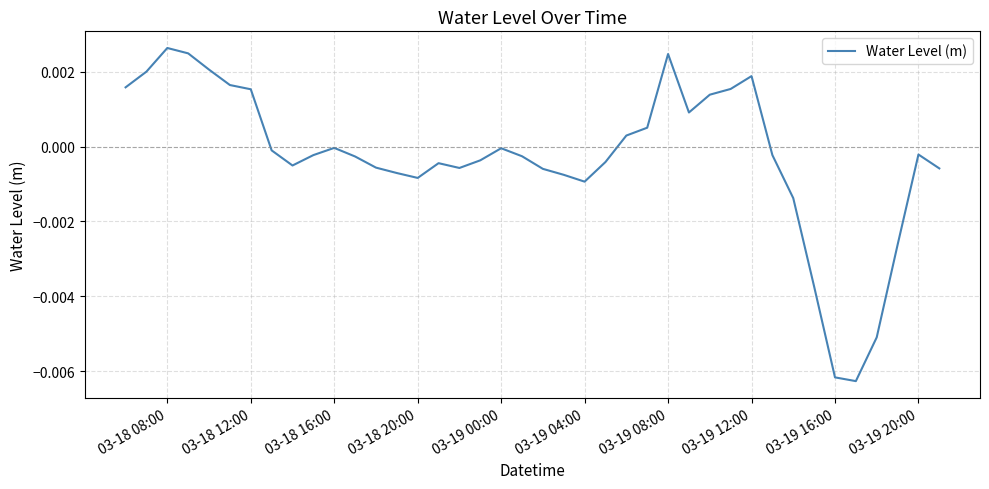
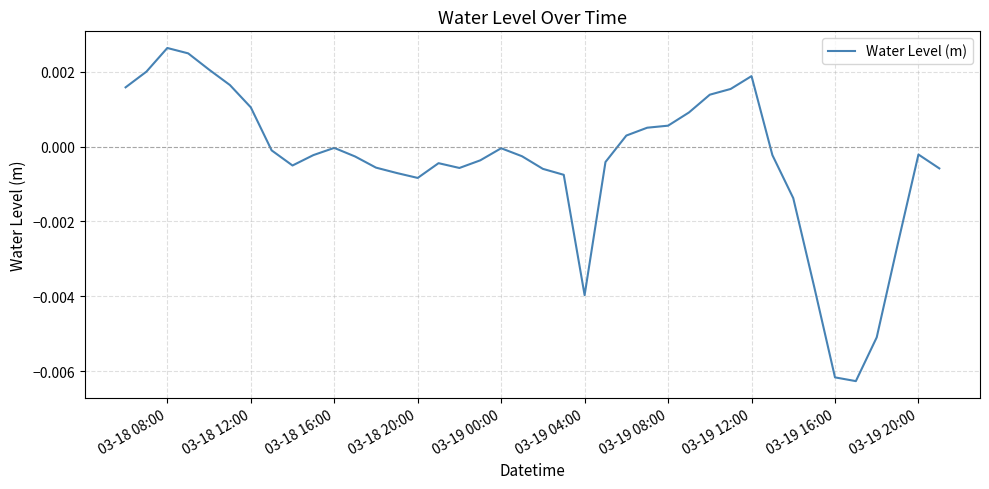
  {
    "03-18 08:00": 0.0026,
-   "03-18 12:00": 0.0015,
+   "03-18 12:00": 0.0010,
    "03-18 16:00": 0.0000,
    "03-18 20:00": -0.0008,
    "03-19 00:00": 0.0000,
-   "03-19 04:00": -0.0009,
-   "03-19 08:00": 0.0025,
+   "03-19 04:00": -0.0040,
+   "03-19 08:00": 0.0006,
    "03-19 12:00": 0.0019,
    "03-19 16:00": -0.0062,
    "03-19 20:00": -0.0002
  }
